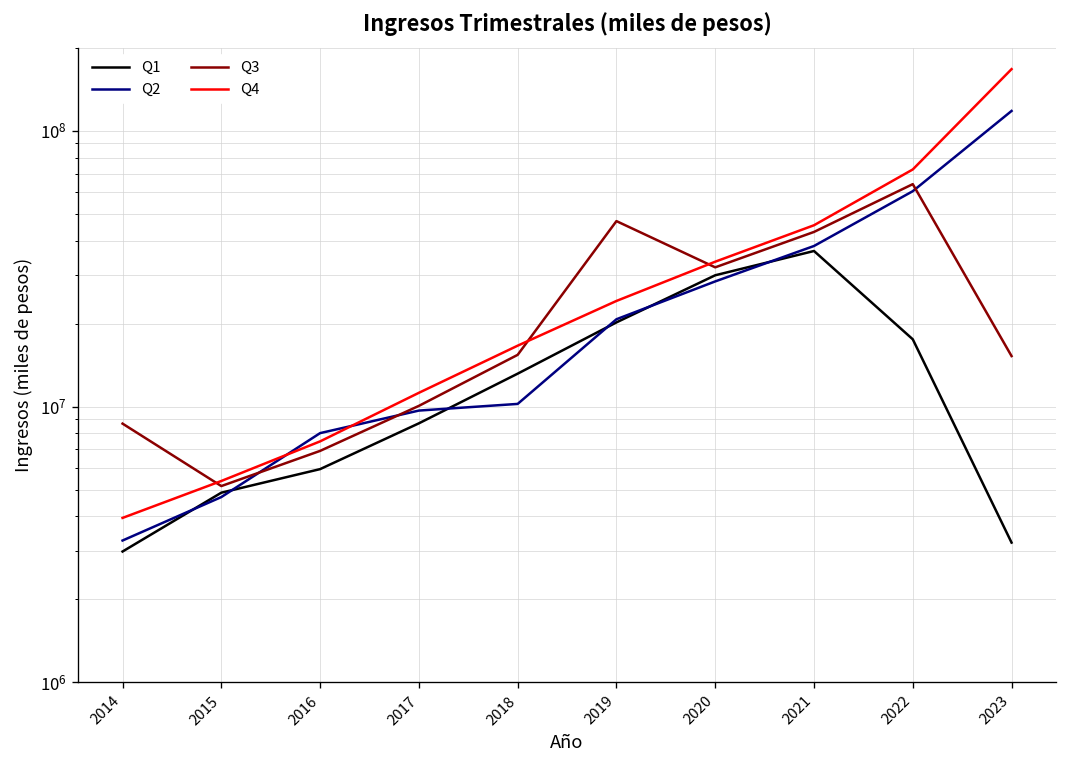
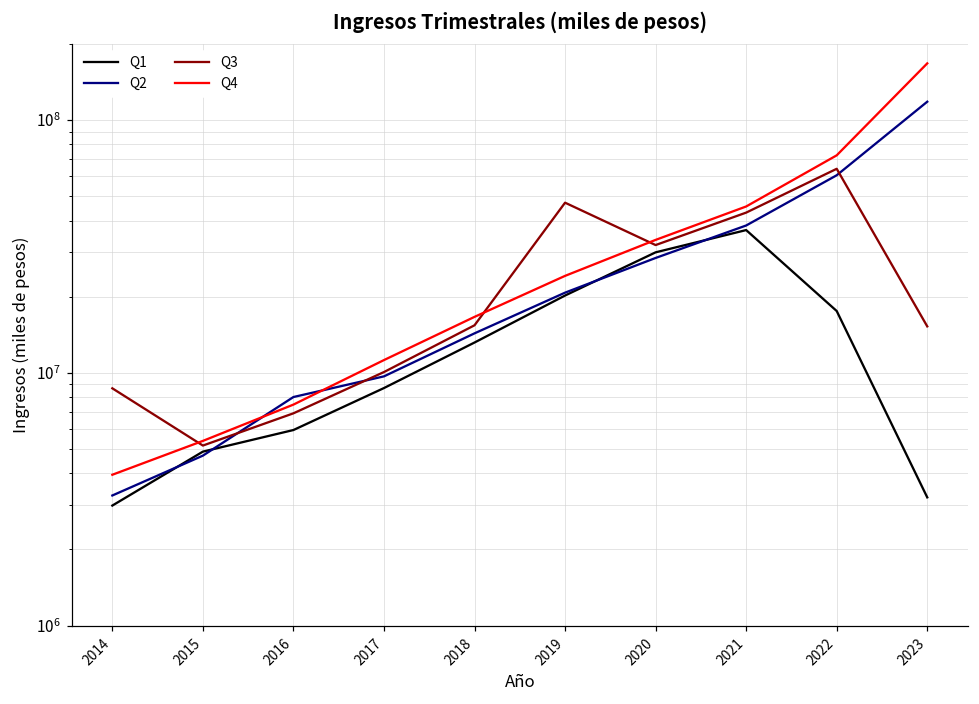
  {
    "Q1": {
      "2014": 3000000,
      "2015": 4900000,
      "2016": 5900000,
      "2017": 8700000,
      "2018": 13000000,
      "2019": 20000000,
      "2020": 30000000,
      "2021": 37000000,
      "2022": 18000000,
      "2023": 3200000
    },
    "Q2": {
      "2014": 3300000,
      "2015": 4700000,
      "2016": 8000000,
      "2017": 9700000,
-     "2018": 10000000,
+     "2018": 14000000,
      "2019": 21000000,
      "2020": 28000000,
      "2021": 38000000,
      "2022": 60000000,
      "2023": 120000000
    },
    "Q3": {
      "2014": 8700000,
      "2015": 5200000,
      "2016": 6900000,
      "2017": 10000000,
      "2018": 15000000,
      "2019": 47000000,
      "2020": 32000000,
      "2021": 43000000,
      "2022": 64000000,
      "2023": 15000000
    },
    "Q4": {
      "2014": 4000000,
      "2015": 5400000,
      "2016": 7500000,
      "2017": 11000000,
      "2018": 17000000,
      "2019": 24000000,
      "2020": 34000000,
      "2021": 45000000,
      "2022": 72000000,
      "2023": 170000000
    }
  }
